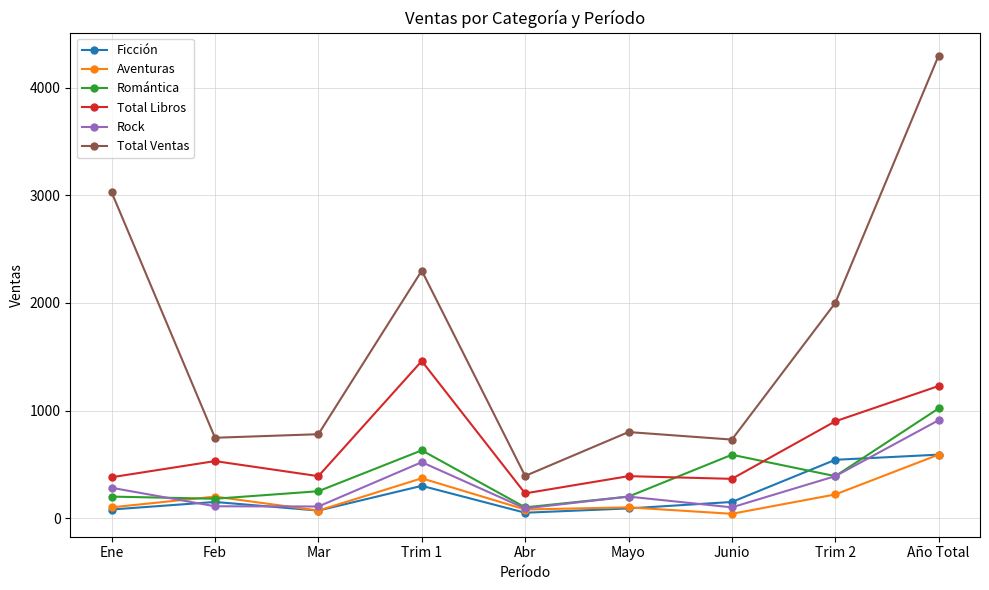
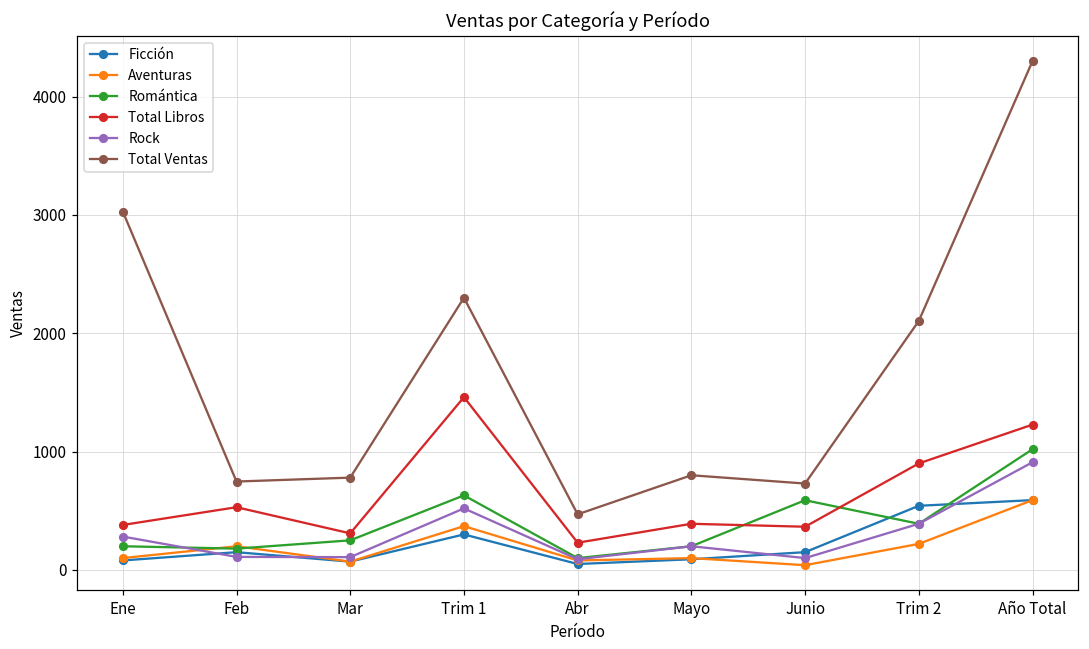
  {
    "Ficción": {
      "Feb": 150,
      "Trim 1": 300,
      "Abr": 50,
      "Junio": 150,
      "Trim 2": 540
    },
    "Aventuras": {
      "Trim 1": 370,
      "Junio": 40,
      "Trim 2": 220
    },
    "Romántica": {
      "Ene": 200,
      "Mar": 250,
      "Trim 1": 630,
      "Junio": 590,
      "Año Total": 1020
    },
    "Total Libros": {
      "Ene": 380,
      "Feb": 530,
-     "Mar": 390,
+     "Mar": 310,
      "Trim 1": 1460,
      "Abr": 230,
      "Mayo": 390,
      "Junio": 370,
      "Trim 2": 900,
      "Año Total": 1230
    },
    "Rock": {
      "Ene": 280,
      "Feb": 110,
      "Mar": 110,
      "Trim 1": 520,
      "Junio": 100,
      "Año Total": 910
    },
    "Total Ventas": {
      "Ene": 3030,
      "Feb": 750,
      "Mar": 780,
      "Trim 1": 2300,
-     "Abr": 390,
+     "Abr": 470,
      "Mayo": 800,
      "Junio": 730,
-     "Trim 2": 2000,
+     "Trim 2": 2100,
      "Año Total": 4300
    }
  }
